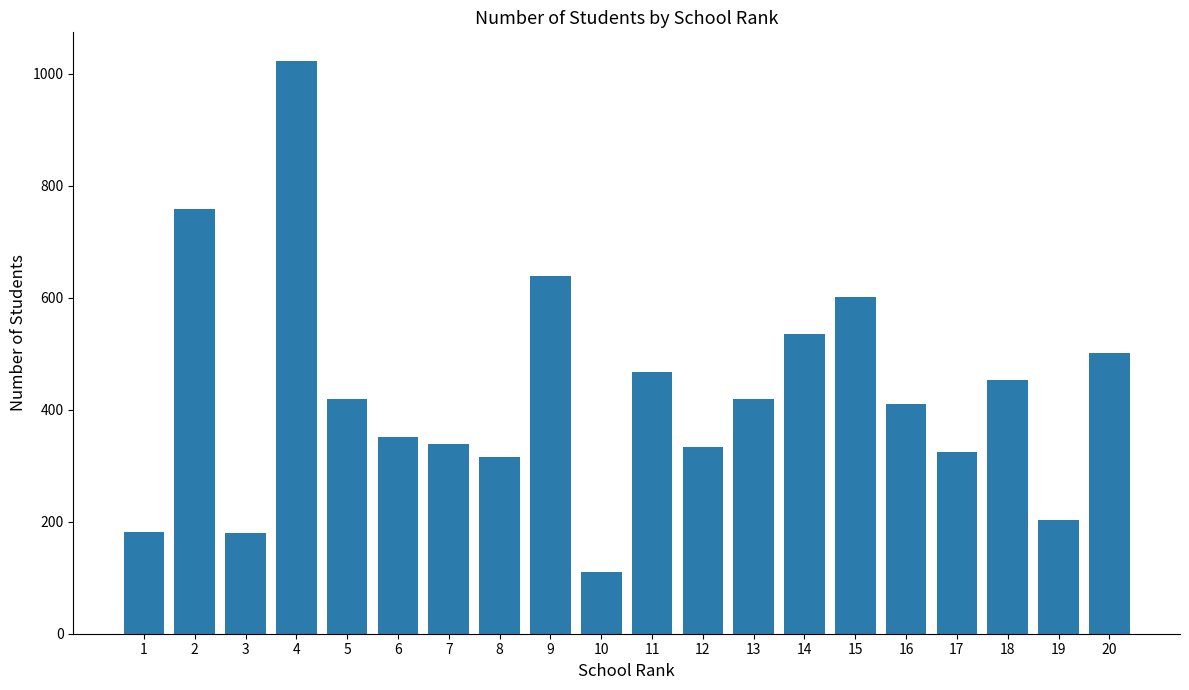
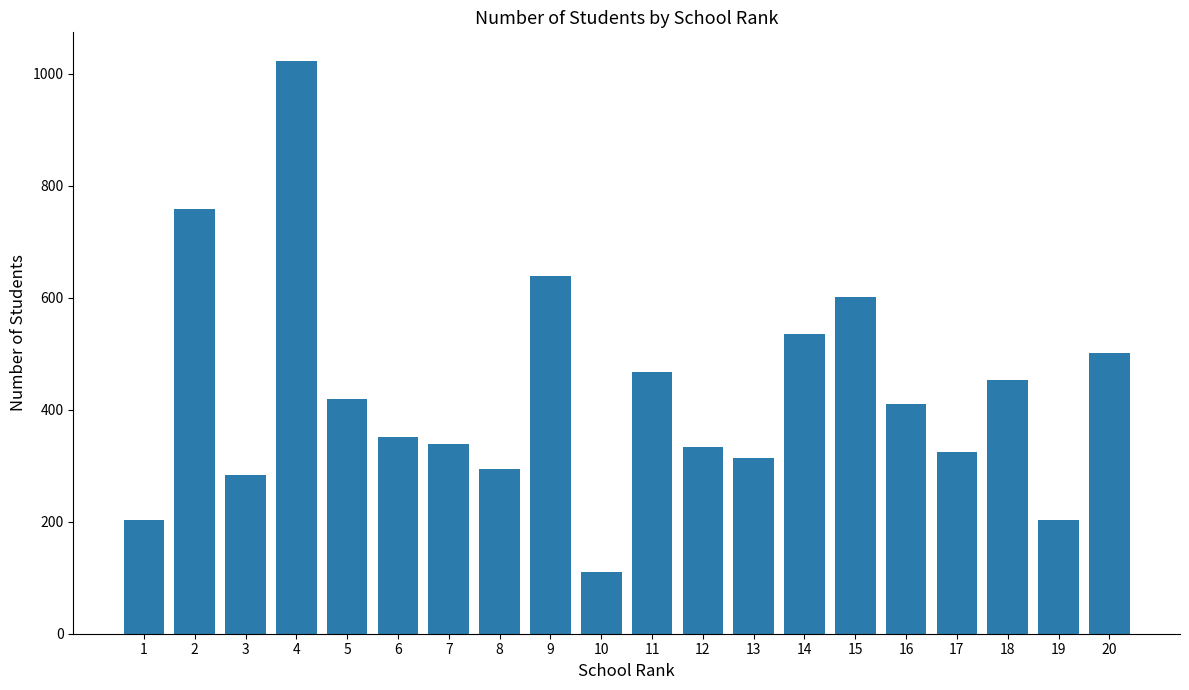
  {
-   "1": 180,
+   "1": 200,
    "2": 760,
-   "3": 180,
+   "3": 280,
    "4": 1020,
    "5": 420,
    "6": 350,
    "7": 340,
-   "8": 320,
+   "8": 290,
    "9": 640,
    "10": 110,
    "11": 470,
    "12": 330,
-   "13": 420,
+   "13": 310,
    "14": 540,
    "15": 600,
    "16": 410,
    "17": 330,
    "18": 450,
    "19": 200,
    "20": 500
  }
